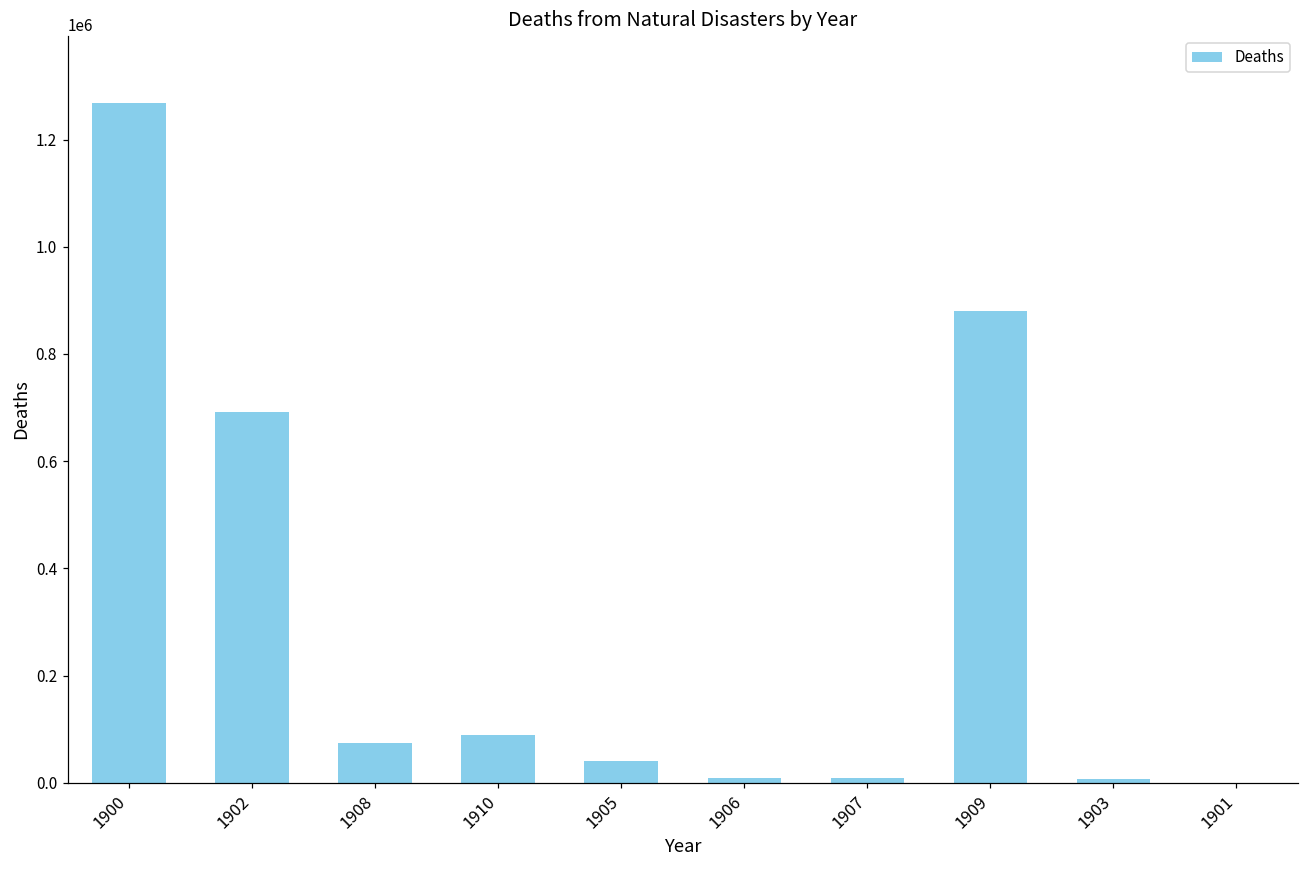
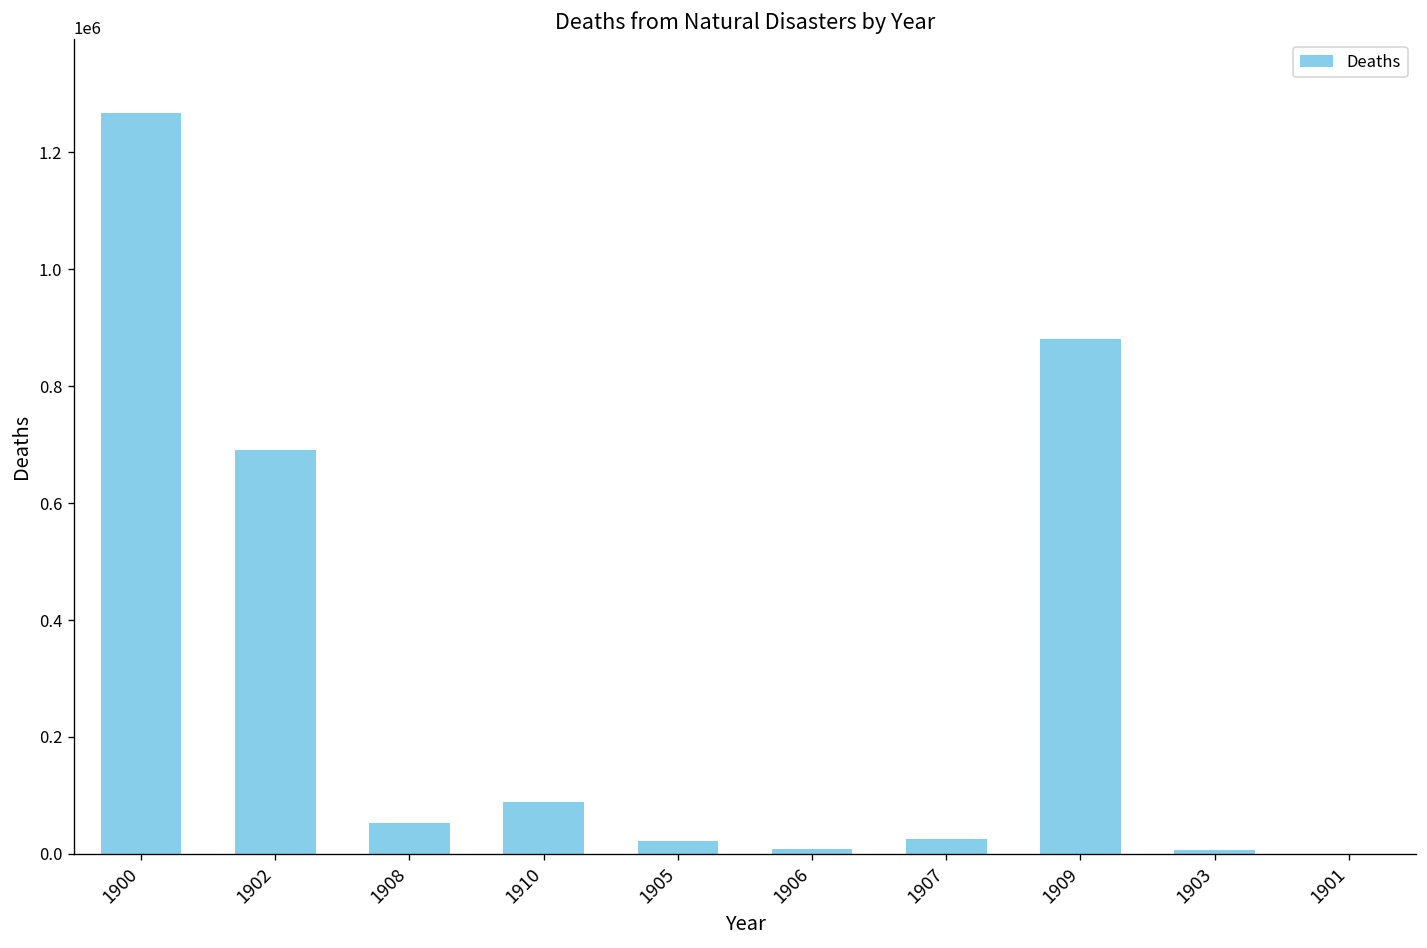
  {
    "1900": 1270000,
    "1902": 690000,
-   "1908": 80000,
+   "1908": 50000,
    "1910": 90000,
-   "1905": 40000,
+   "1905": 20000,
    "1906": 10000,
-   "1907": 10000,
+   "1907": 30000,
    "1909": 880000,
    "1903": 10000
  }
